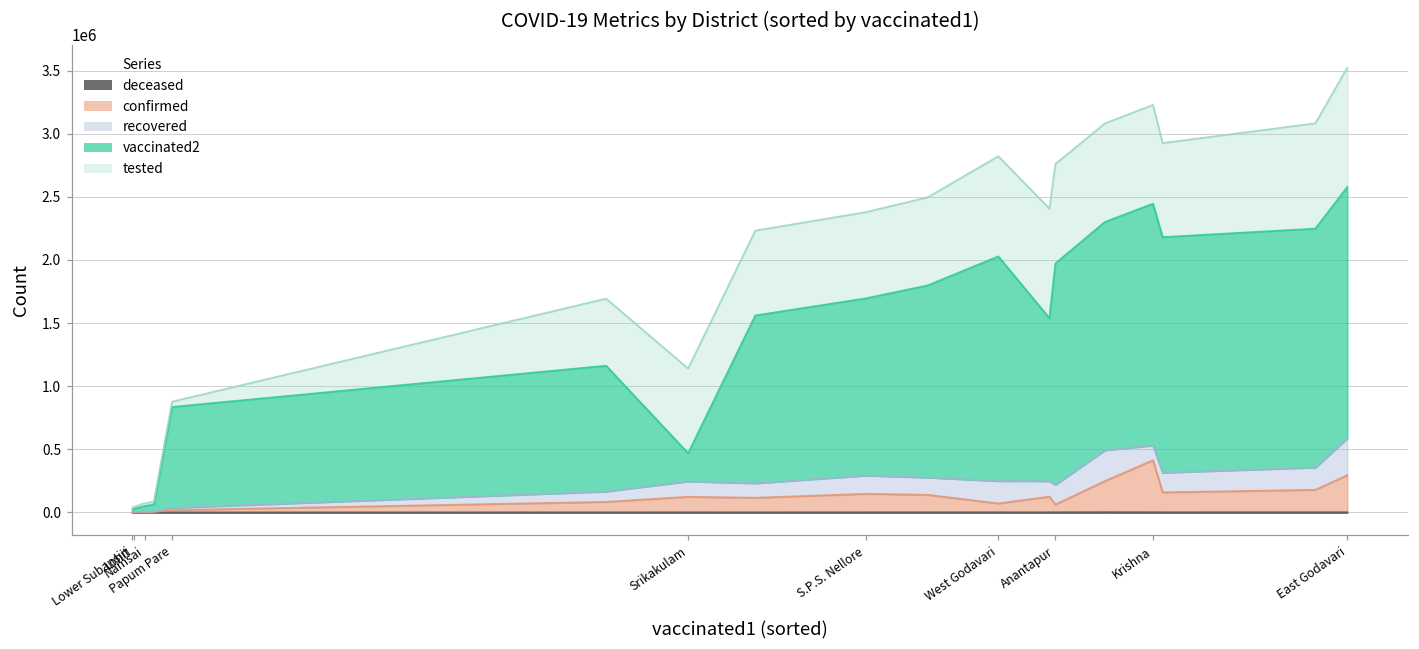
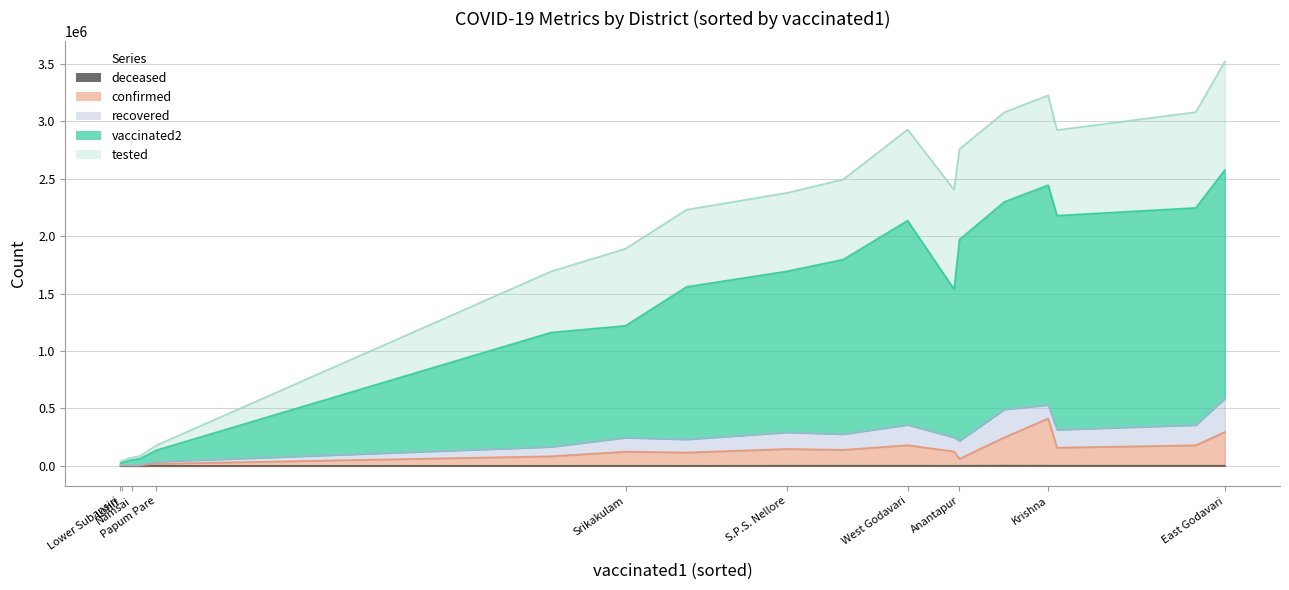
  {
    "deceased": {
      "Srikakulam": 0,
      "S.P.S. Nellore": 0,
      "West Godavari": 0,
      "Anantapur": 0,
      "Krishna": 0,
      "East Godavari": 0
    },
    "confirmed": {
      "Srikakulam": 120000,
      "S.P.S. Nellore": 150000,
-     "West Godavari": 70000,
+     "West Godavari": 180000,
      "Anantapur": 60000,
      "Krishna": 410000,
      "East Godavari": 290000
    },
    "vaccinated2": {
-     "Papum Pare": 800000,
-     "Srikakulam": 220000,
+     "Papum Pare": 100000,
+     "Srikakulam": 970000,
      "S.P.S. Nellore": 1400000,
      "West Godavari": 1780000,
      "Anantapur": 1750000,
      "Krishna": 1910000,
      "East Godavari": 1990000
    }
  }
